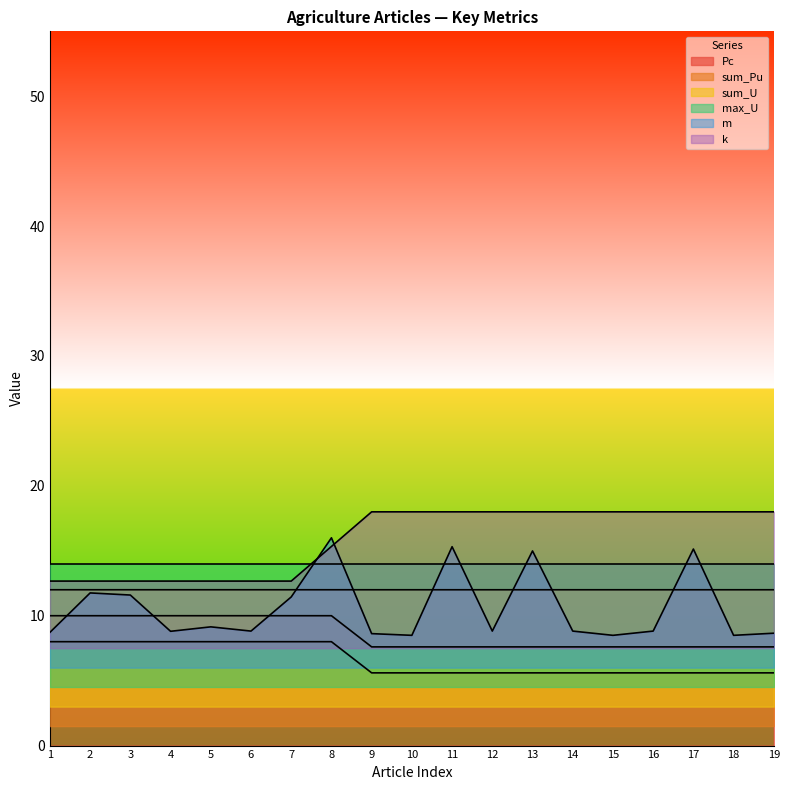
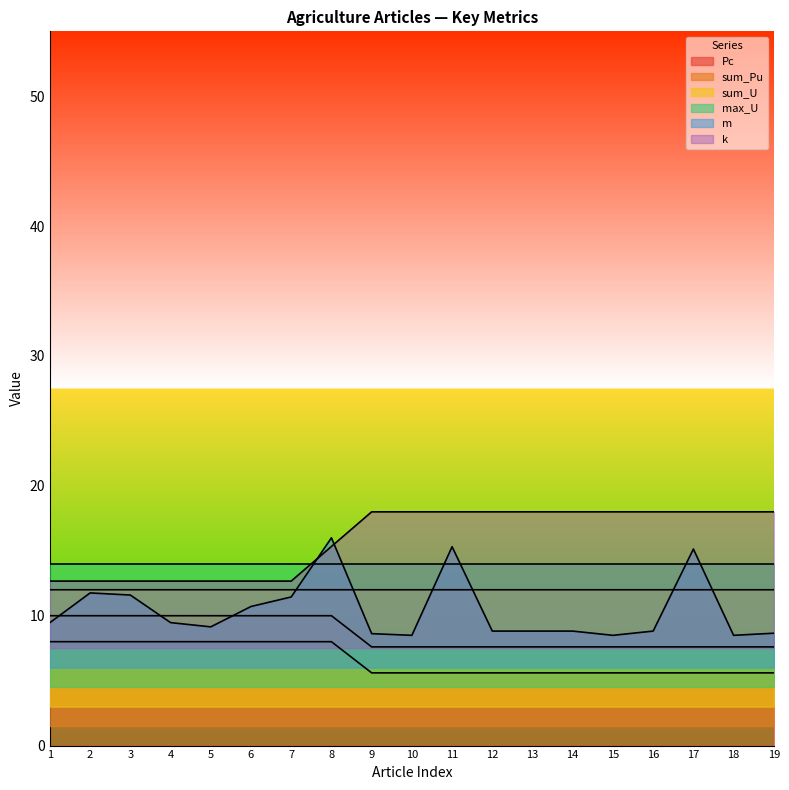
  {
    "max_U": {
      "1": 14.0,
      "2": 14.0,
      "3": 14.0,
      "4": 14.0,
      "5": 14.0,
      "6": 14.0,
      "7": 14.0,
      "8": 14.0,
      "9": 14.0,
      "10": 14.0,
      "11": 14.0,
      "12": 14.0,
      "13": 14.0,
      "14": 14.0,
      "15": 14.0,
      "16": 14.0,
      "17": 14.0,
      "18": 14.0,
      "19": 14.0
    },
    "m": {
-     "1": 8.7,
+     "1": 9.5,
      "2": 11.8,
      "3": 11.6,
-     "4": 8.8,
+     "4": 9.5,
      "5": 9.1,
-     "6": 8.8,
+     "6": 10.7,
      "7": 11.4,
      "8": 16.0,
      "9": 8.6,
      "10": 8.5,
      "11": 15.3,
      "12": 8.8,
-     "13": 15.0,
+     "13": 8.8,
      "14": 8.8,
      "15": 8.5,
      "16": 8.8,
      "17": 15.1,
      "18": 8.5,
      "19": 8.7
    },
    "k": {
      "1": 12.7,
      "2": 12.7,
      "3": 12.7,
      "4": 12.7,
      "5": 12.7,
      "6": 12.7,
      "7": 12.7,
      "8": 15.3,
      "9": 18.0,
      "10": 18.0,
      "11": 18.0,
      "12": 18.0,
      "13": 18.0,
      "14": 18.0,
      "15": 18.0,
      "16": 18.0,
      "17": 18.0,
      "18": 18.0,
      "19": 18.0
    }
  }
